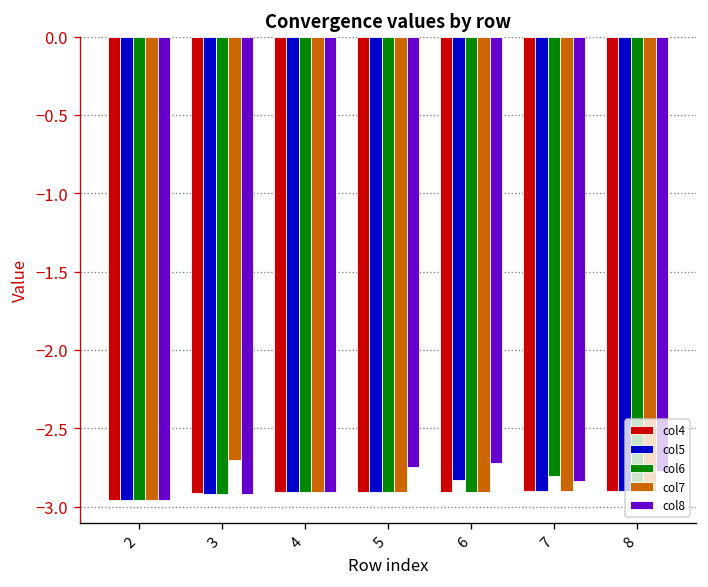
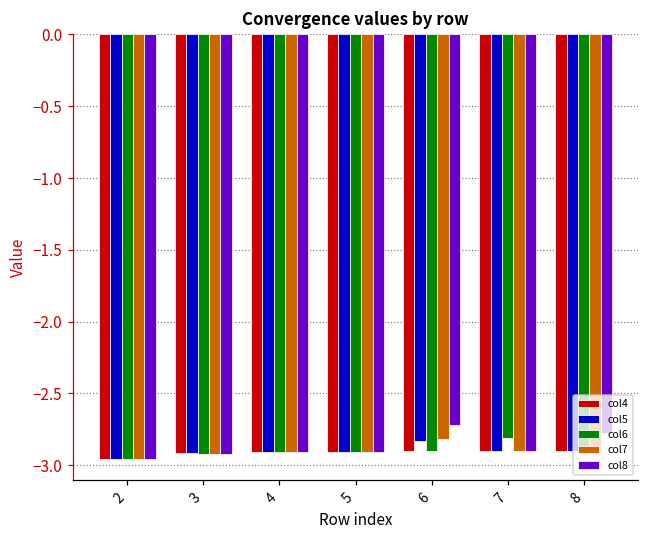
  {
    "col4": {
      "2": -2.96,
      "3": -2.92,
      "4": -2.91,
      "5": -2.90,
      "6": -2.90,
      "7": -2.90,
      "8": -2.90
    },
    "col5": {
      "2": -2.96,
      "3": -2.92,
      "4": -2.91,
      "5": -2.91,
      "6": -2.83,
      "7": -2.90,
      "8": -2.90
    },
    "col6": {
      "2": -2.96,
      "3": -2.92,
      "4": -2.91,
      "5": -2.91,
      "6": -2.90,
      "7": -2.81
    },
    "col7": {
      "2": -2.96,
-     "3": -2.70,
+     "3": -2.92,
      "4": -2.91,
      "5": -2.91,
-     "6": -2.90,
+     "6": -2.82,
      "7": -2.90
    },
    "col8": {
      "2": -2.96,
      "3": -2.92,
      "4": -2.91,
-     "5": -2.75,
+     "5": -2.91,
      "6": -2.72,
-     "7": -2.84
+     "7": -2.90
    }
  }
